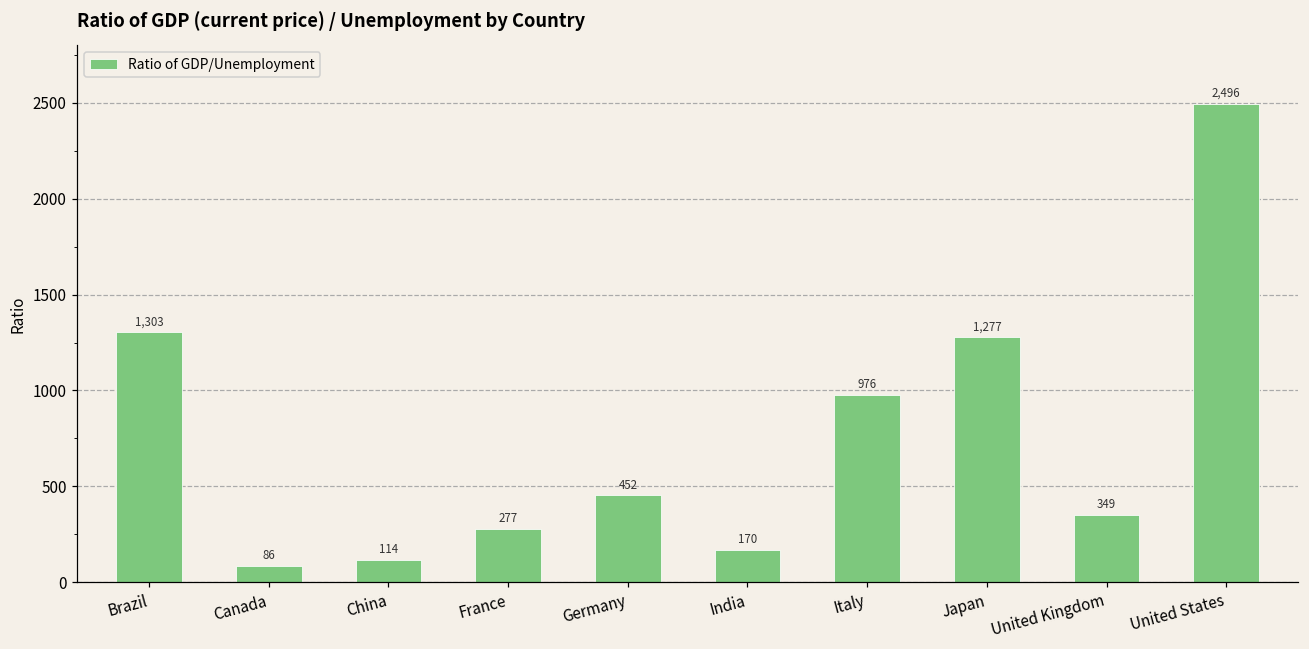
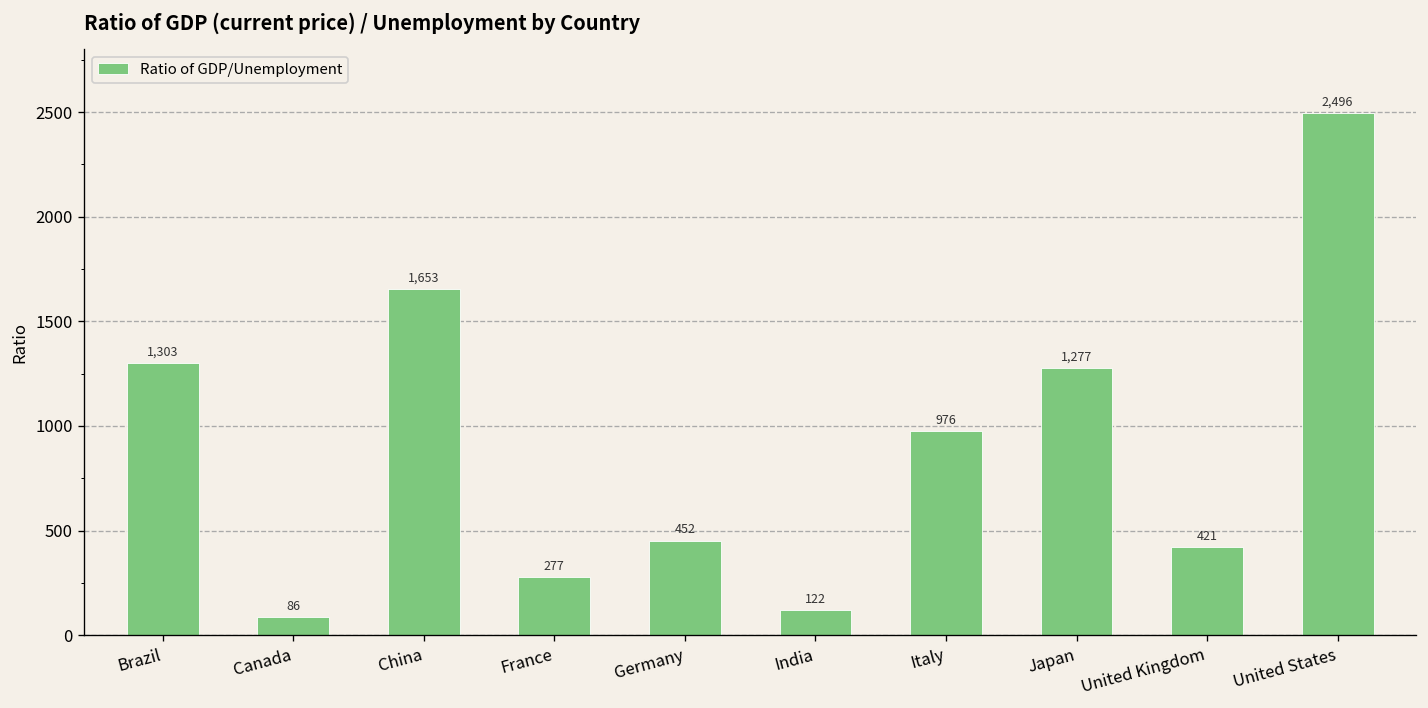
  {
    "Brazil": "1,303",
    "Canada": "86",
-   "China": "114",
+   "China": "1,653",
    "France": "277",
    "Germany": "452",
-   "India": "170",
+   "India": "122",
    "Italy": "976",
    "Japan": "1,277",
-   "United Kingdom": "349",
+   "United Kingdom": "421",
    "United States": "2,496"
  }
